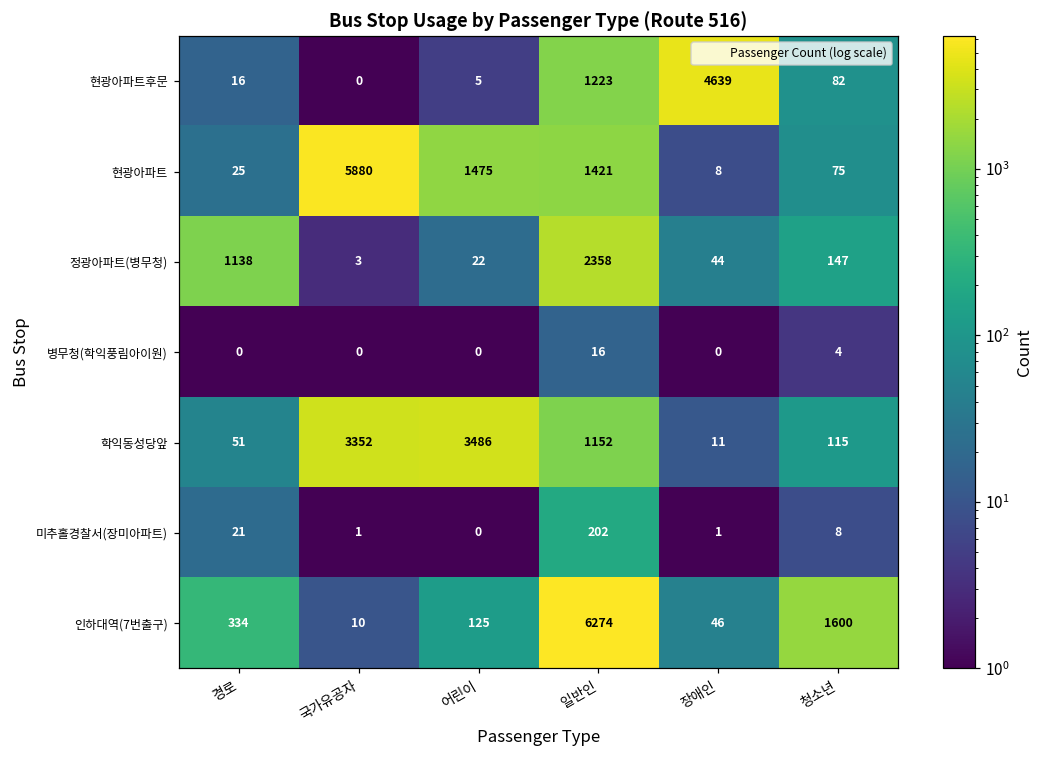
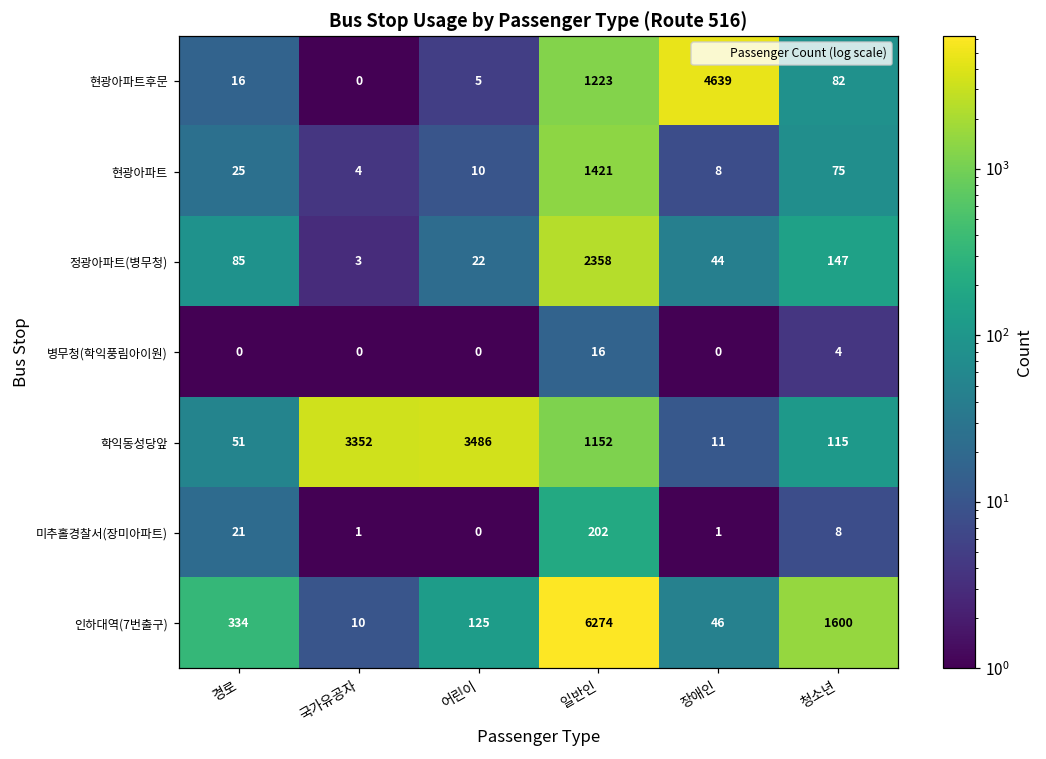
  {
    "현광아파트후문": {
      "경로": 16,
      "국가유공자": 0,
      "어린이": 5,
      "일반인": 1223,
      "장애인": 4639,
      "청소년": 82
    },
    "현광아파트": {
      "경로": 25,
-     "국가유공자": 5880,
-     "어린이": 1475,
+     "국가유공자": 4,
+     "어린이": 10,
      "일반인": 1421,
      "장애인": 8,
      "청소년": 75
    },
    "정광아파트(병무청)": {
-     "경로": 1138,
+     "경로": 85,
      "국가유공자": 3,
      "어린이": 22,
      "일반인": 2358,
      "장애인": 44,
      "청소년": 147
    },
    "병무청(학익풍림아이원)": {
      "경로": 0,
      "국가유공자": 0,
      "어린이": 0,
      "일반인": 16,
      "장애인": 0,
      "청소년": 4
    },
    "학익동성당앞": {
      "경로": 51,
      "국가유공자": 3352,
      "어린이": 3486,
      "일반인": 1152,
      "장애인": 11,
      "청소년": 115
    },
    "미추홀경찰서(장미아파트)": {
      "경로": 21,
      "국가유공자": 1,
      "어린이": 0,
      "일반인": 202,
      "장애인": 1,
      "청소년": 8
    },
    "인하대역(7번출구)": {
      "경로": 334,
      "국가유공자": 10,
      "어린이": 125,
      "일반인": 6274,
      "장애인": 46,
      "청소년": 1600
    }
  }
